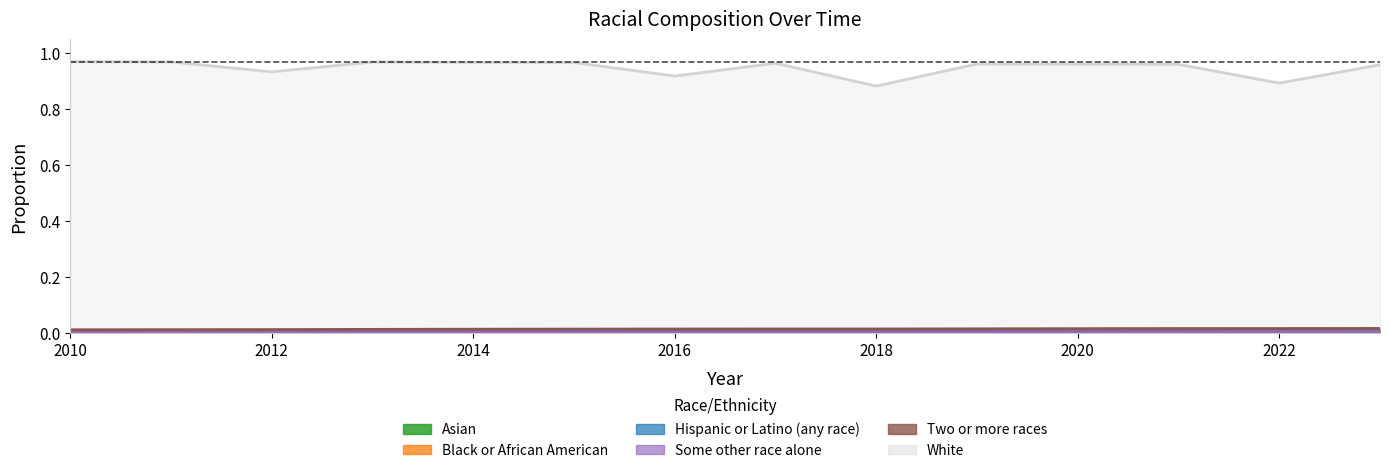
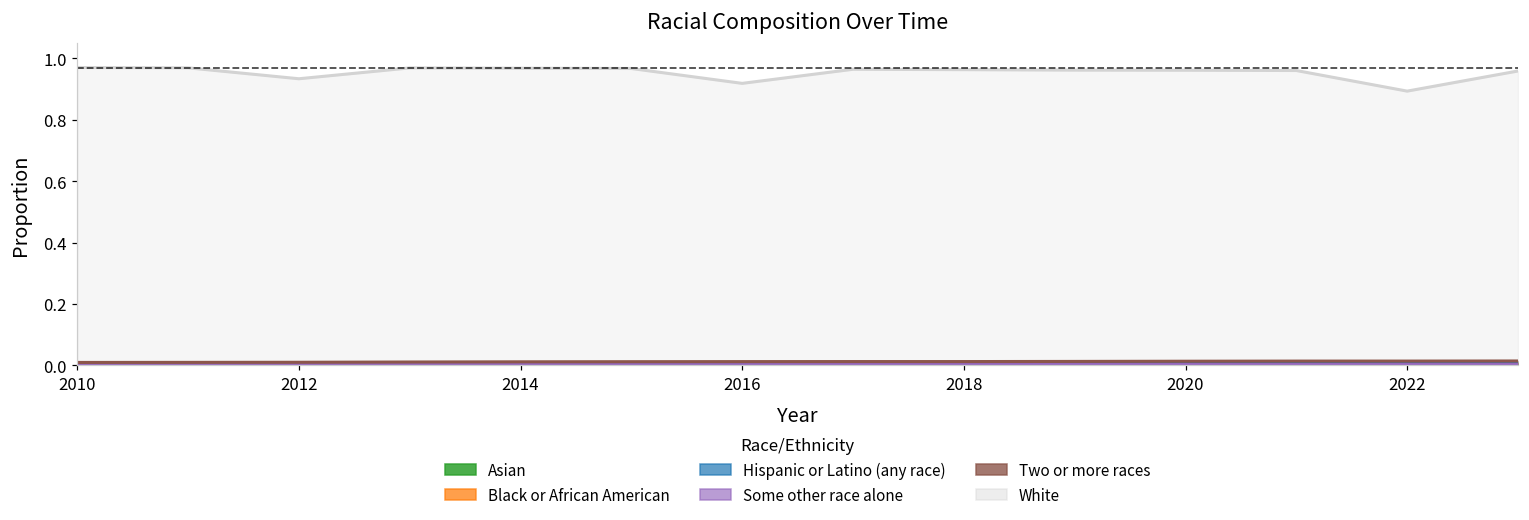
  {
    "White": {
      "2010": 0.97,
      "2012": 0.93,
      "2014": 0.97,
      "2016": 0.92,
-     "2018": 0.88,
+     "2018": 0.96,
      "2020": 0.96,
      "2022": 0.89
    }
  }
